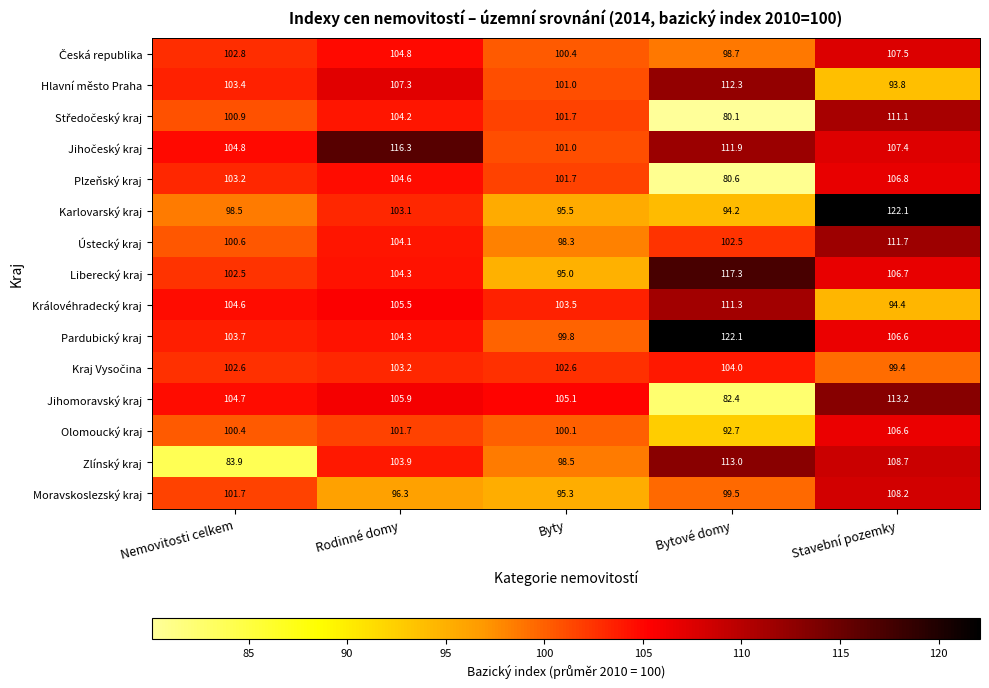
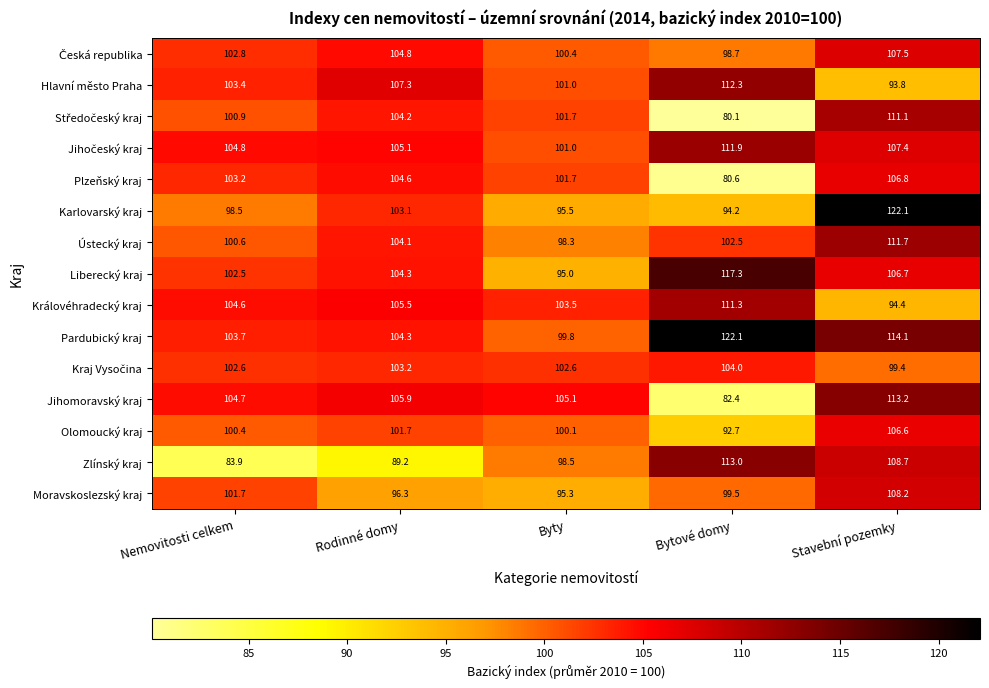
  {
    "Česká republika": {
      "Nemovitosti celkem": 102.8,
      "Rodinné domy": 104.8,
      "Byty": 100.4,
      "Bytové domy": 98.7,
      "Stavební pozemky": 107.5
    },
    "Hlavní město Praha": {
      "Nemovitosti celkem": 103.4,
      "Rodinné domy": 107.3,
      "Byty": 101.0,
      "Bytové domy": 112.3,
      "Stavební pozemky": 93.8
    },
    "Středočeský kraj": {
      "Nemovitosti celkem": 100.9,
      "Rodinné domy": 104.2,
      "Byty": 101.7,
      "Bytové domy": 80.1,
      "Stavební pozemky": 111.1
    },
    "Jihočeský kraj": {
      "Nemovitosti celkem": 104.8,
-     "Rodinné domy": 116.3,
+     "Rodinné domy": 105.1,
      "Byty": 101.0,
      "Bytové domy": 111.9,
      "Stavební pozemky": 107.4
    },
    "Plzeňský kraj": {
      "Nemovitosti celkem": 103.2,
      "Rodinné domy": 104.6,
      "Byty": 101.7,
      "Bytové domy": 80.6,
      "Stavební pozemky": 106.8
    },
    "Karlovarský kraj": {
      "Nemovitosti celkem": 98.5,
      "Rodinné domy": 103.1,
      "Byty": 95.5,
      "Bytové domy": 94.2,
      "Stavební pozemky": 122.1
    },
    "Ústecký kraj": {
      "Nemovitosti celkem": 100.6,
      "Rodinné domy": 104.1,
      "Byty": 98.3,
      "Bytové domy": 102.5,
      "Stavební pozemky": 111.7
    },
    "Liberecký kraj": {
      "Nemovitosti celkem": 102.5,
      "Rodinné domy": 104.3,
      "Byty": 95.0,
      "Bytové domy": 117.3,
      "Stavební pozemky": 106.7
    },
    "Královéhradecký kraj": {
      "Nemovitosti celkem": 104.6,
      "Rodinné domy": 105.5,
      "Byty": 103.5,
      "Bytové domy": 111.3,
      "Stavební pozemky": 94.4
    },
    "Pardubický kraj": {
      "Nemovitosti celkem": 103.7,
      "Rodinné domy": 104.3,
      "Byty": 99.8,
      "Bytové domy": 122.1,
-     "Stavební pozemky": 106.6
+     "Stavební pozemky": 114.1
    },
    "Kraj Vysočina": {
      "Nemovitosti celkem": 102.6,
      "Rodinné domy": 103.2,
      "Byty": 102.6,
      "Bytové domy": 104.0,
      "Stavební pozemky": 99.4
    },
    "Jihomoravský kraj": {
      "Nemovitosti celkem": 104.7,
      "Rodinné domy": 105.9,
      "Byty": 105.1,
      "Bytové domy": 82.4,
      "Stavební pozemky": 113.2
    },
    "Olomoucký kraj": {
      "Nemovitosti celkem": 100.4,
      "Rodinné domy": 101.7,
      "Byty": 100.1,
      "Bytové domy": 92.7,
      "Stavební pozemky": 106.6
    },
    "Zlínský kraj": {
      "Nemovitosti celkem": 83.9,
-     "Rodinné domy": 103.9,
+     "Rodinné domy": 89.2,
      "Byty": 98.5,
      "Bytové domy": 113.0,
      "Stavební pozemky": 108.7
    },
    "Moravskoslezský kraj": {
      "Nemovitosti celkem": 101.7,
      "Rodinné domy": 96.3,
      "Byty": 95.3,
      "Bytové domy": 99.5,
      "Stavební pozemky": 108.2
    }
  }
